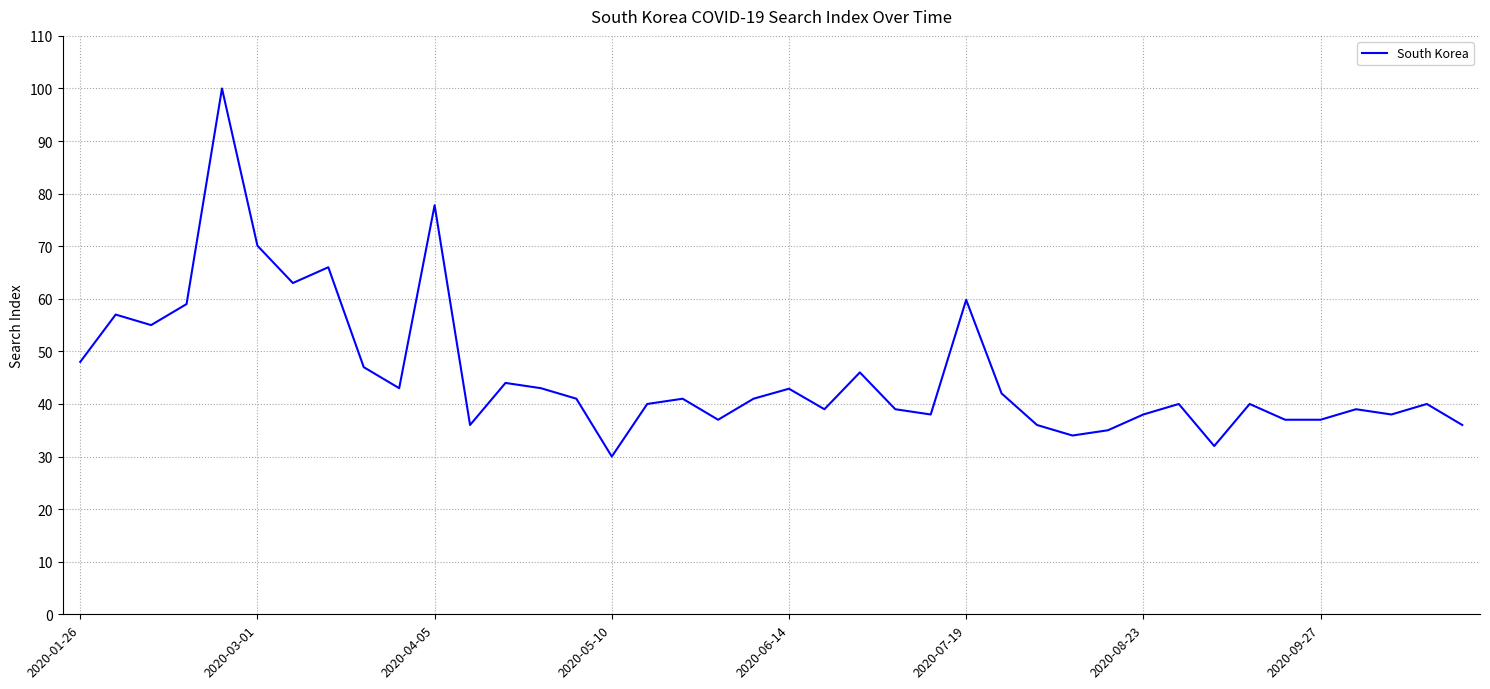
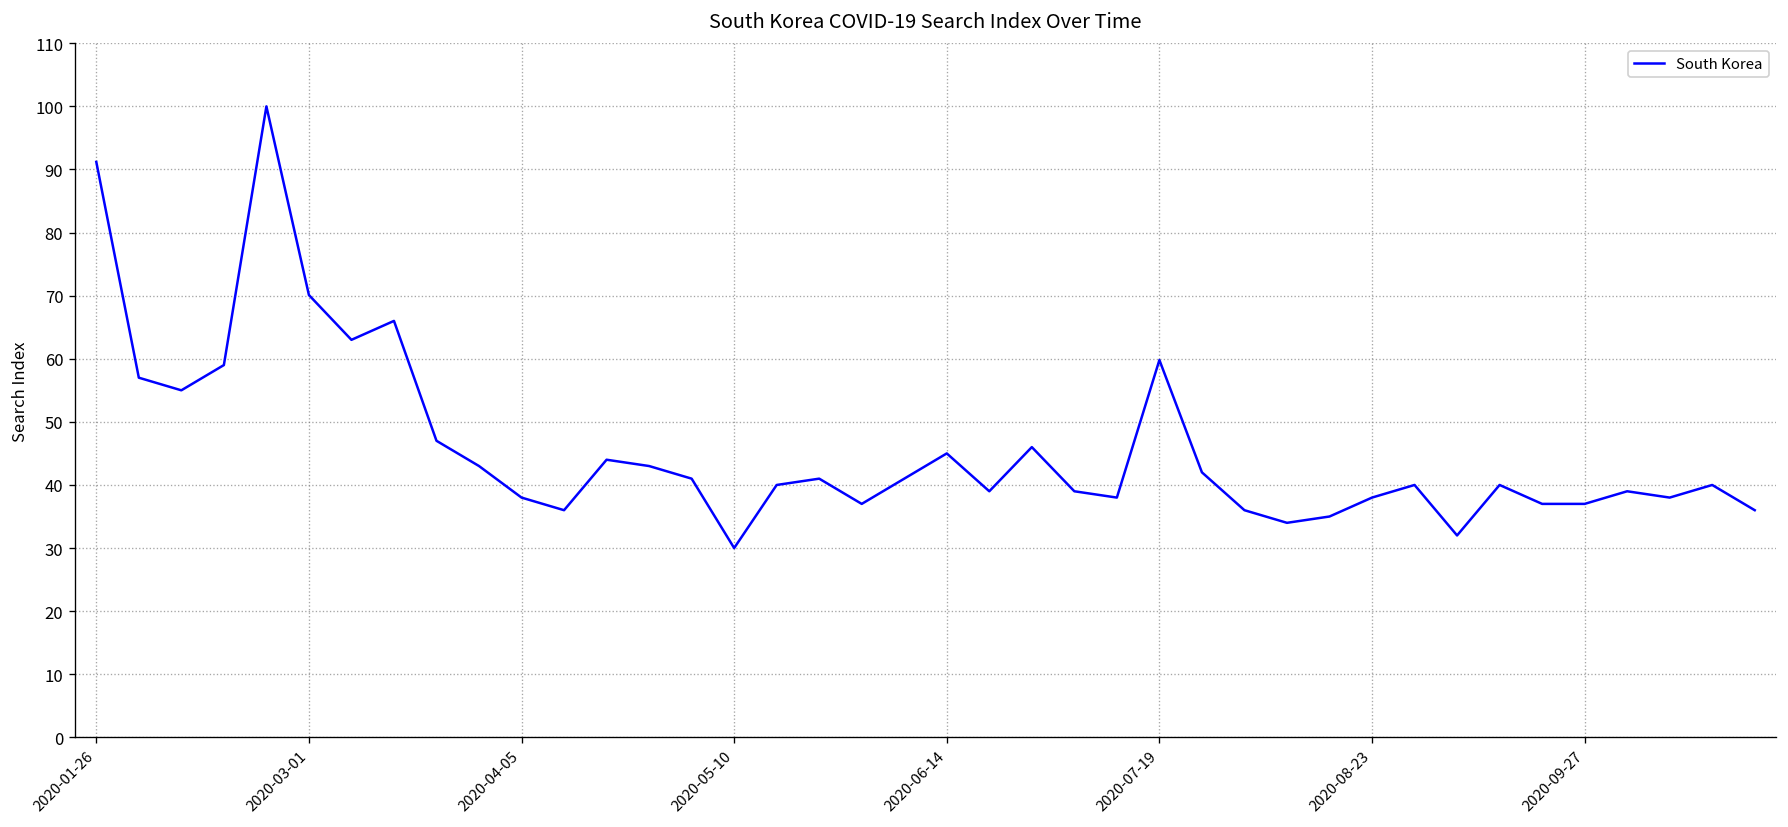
  {
-   "2020-01-26": 48,
+   "2020-01-26": 91,
    "2020-03-01": 70,
-   "2020-04-05": 78,
+   "2020-04-05": 38,
    "2020-05-10": 30,
-   "2020-06-14": 43,
+   "2020-06-14": 45,
    "2020-07-19": 60,
    "2020-08-23": 38,
    "2020-09-27": 37
  }
